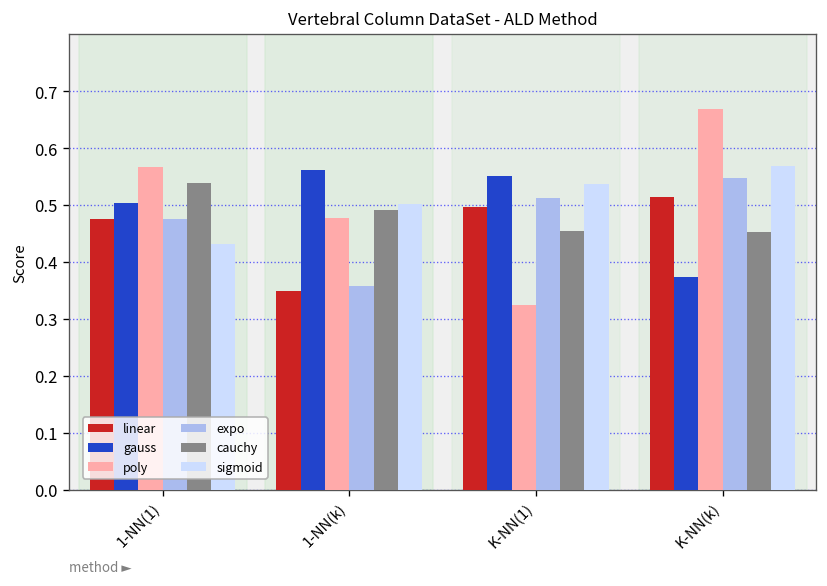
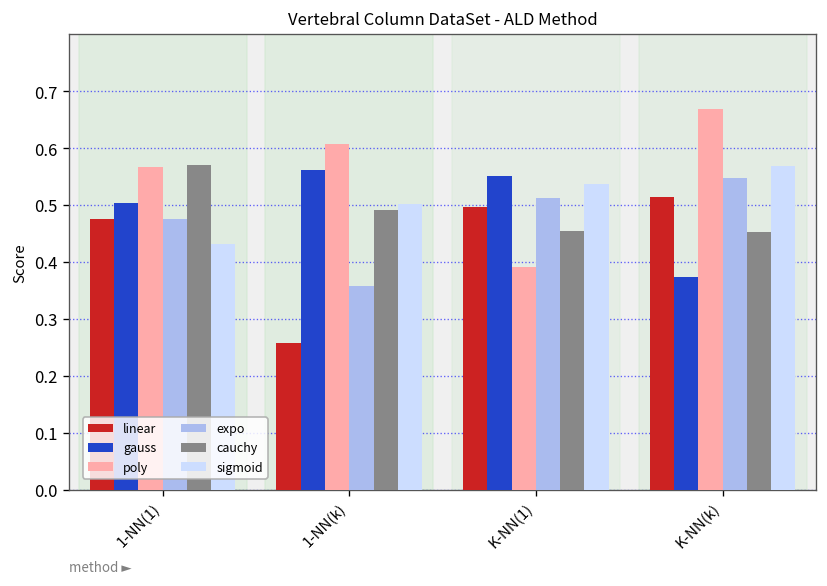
  {
    "linear": {
      "1-NN(1)": 0.48,
-     "1-NN(k)": 0.35,
+     "1-NN(k)": 0.26,
      "K-NN(1)": 0.50,
      "K-NN(k)": 0.51
    },
    "gauss": {
      "1-NN(1)": 0.50,
      "1-NN(k)": 0.56,
      "K-NN(1)": 0.55,
      "K-NN(k)": 0.37
    },
    "poly": {
      "1-NN(1)": 0.57,
-     "1-NN(k)": 0.48,
-     "K-NN(1)": 0.32,
+     "1-NN(k)": 0.61,
+     "K-NN(1)": 0.39,
      "K-NN(k)": 0.67
    },
    "cauchy": {
-     "1-NN(1)": 0.54,
+     "1-NN(1)": 0.57,
      "1-NN(k)": 0.49,
      "K-NN(1)": 0.45,
      "K-NN(k)": 0.45
    }
  }
